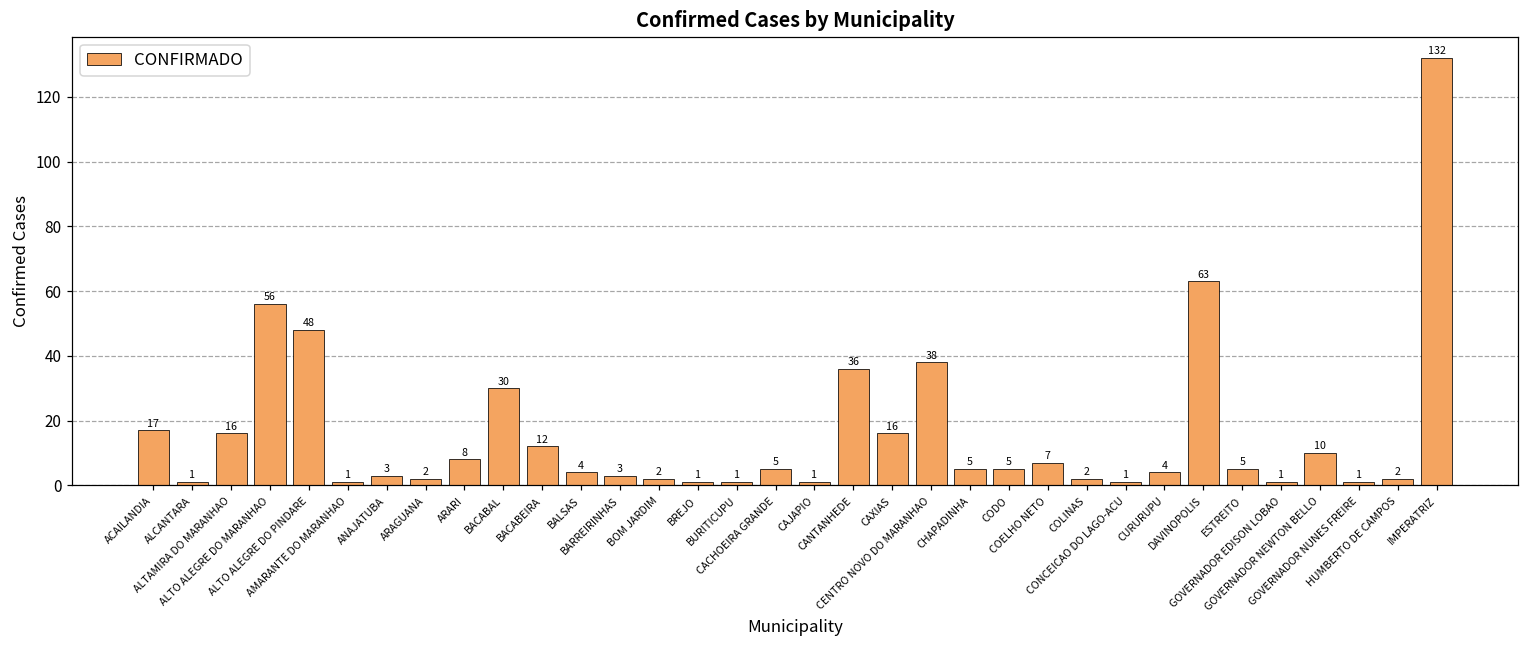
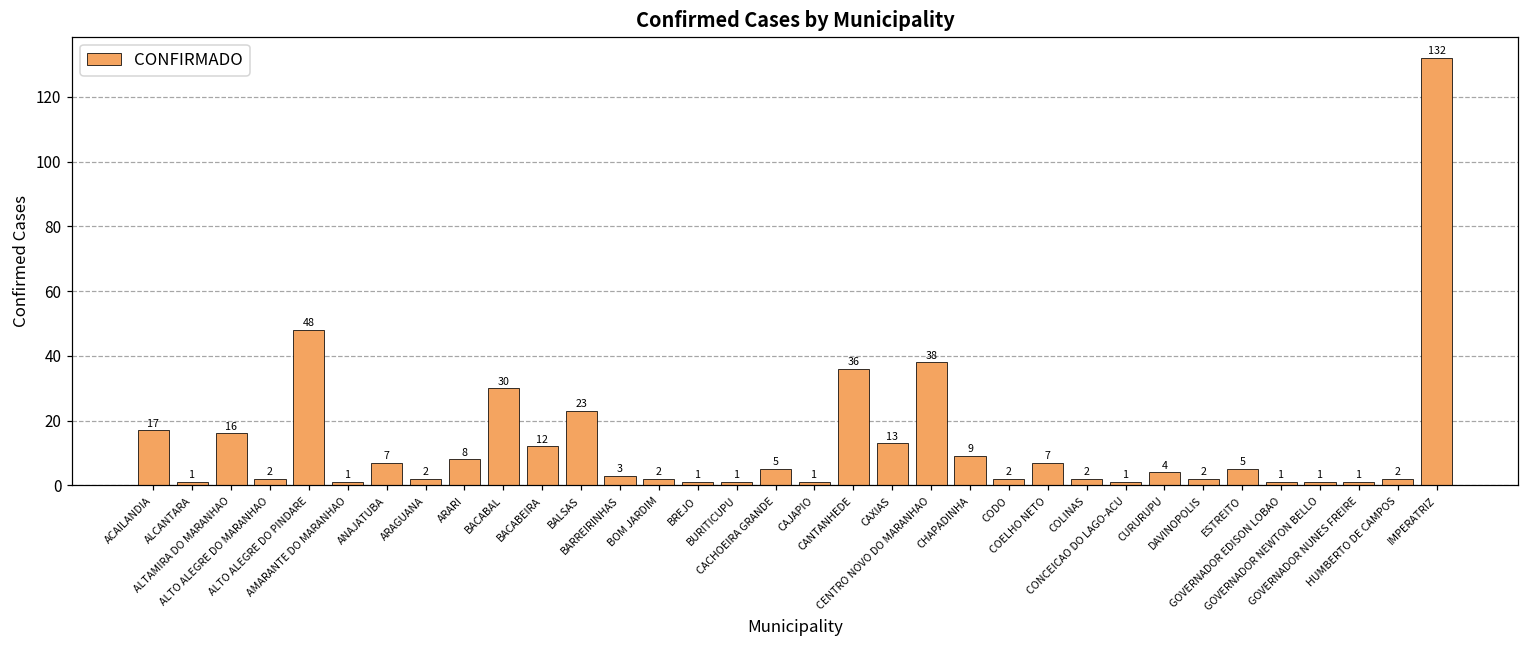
  {
    "ACAILANDIA": 17,
    "ALCANTARA": 1,
    "ALTAMIRA DO MARANHAO": 16,
-   "ALTO ALEGRE DO MARANHAO": 56,
+   "ALTO ALEGRE DO MARANHAO": 2,
    "ALTO ALEGRE DO PINDARE": 48,
    "AMARANTE DO MARANHAO": 1,
-   "ANAJATUBA": 3,
+   "ANAJATUBA": 7,
    "ARAGUANA": 2,
    "ARARI": 8,
    "BACABAL": 30,
    "BACABEIRA": 12,
-   "BALSAS": 4,
+   "BALSAS": 23,
    "BARREIRINHAS": 3,
    "BOM JARDIM": 2,
    "BREJO": 1,
    "BURITICUPU": 1,
    "CACHOEIRA GRANDE": 5,
    "CAJAPIO": 1,
    "CANTANHEDE": 36,
-   "CAXIAS": 16,
+   "CAXIAS": 13,
    "CENTRO NOVO DO MARANHAO": 38,
-   "CHAPADINHA": 5,
-   "CODO": 5,
+   "CHAPADINHA": 9,
+   "CODO": 2,
    "COELHO NETO": 7,
    "COLINAS": 2,
    "CONCEICAO DO LAGO-ACU": 1,
    "CURURUPU": 4,
-   "DAVINOPOLIS": 63,
+   "DAVINOPOLIS": 2,
    "ESTREITO": 5,
    "GOVERNADOR EDISON LOBAO": 1,
-   "GOVERNADOR NEWTON BELLO": 10,
+   "GOVERNADOR NEWTON BELLO": 1,
    "GOVERNADOR NUNES FREIRE": 1,
    "HUMBERTO DE CAMPOS": 2,
    "IMPERATRIZ": 132
  }
